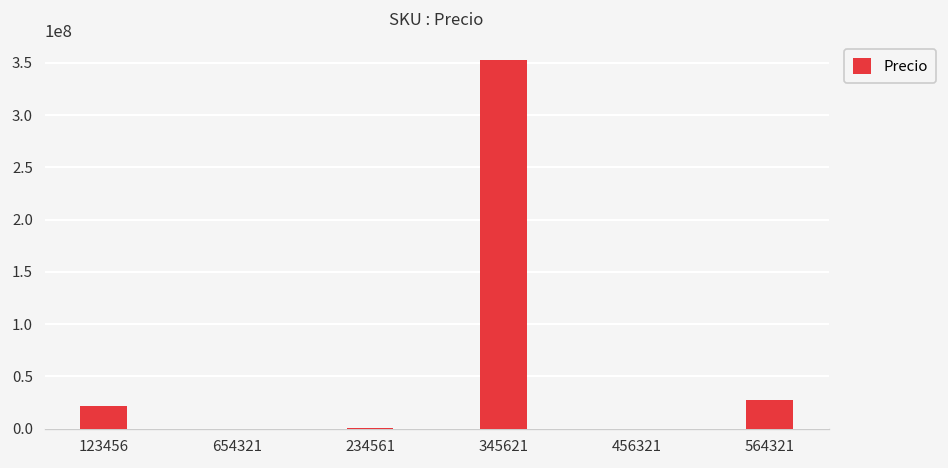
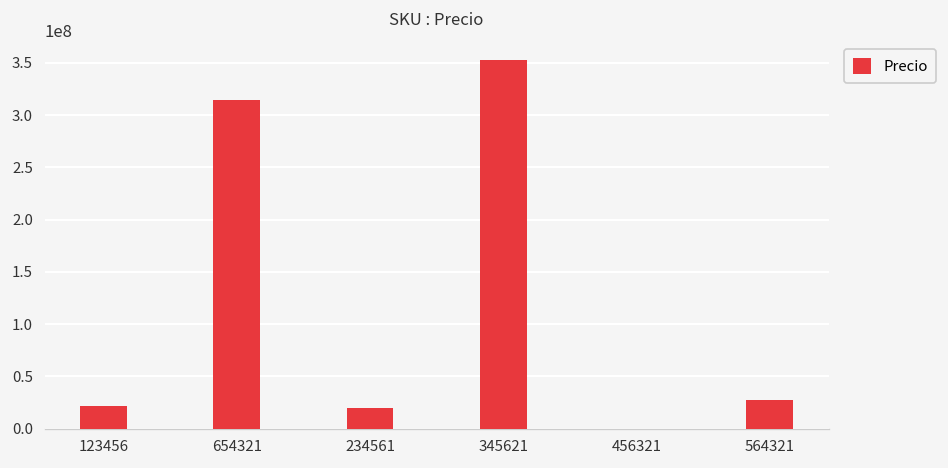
  {
    "123456": 20000000,
-   "654321": 0,
-   "234561": 0,
+   "654321": 310000000,
+   "234561": 20000000,
    "345621": 350000000,
    "564321": 30000000
  }
